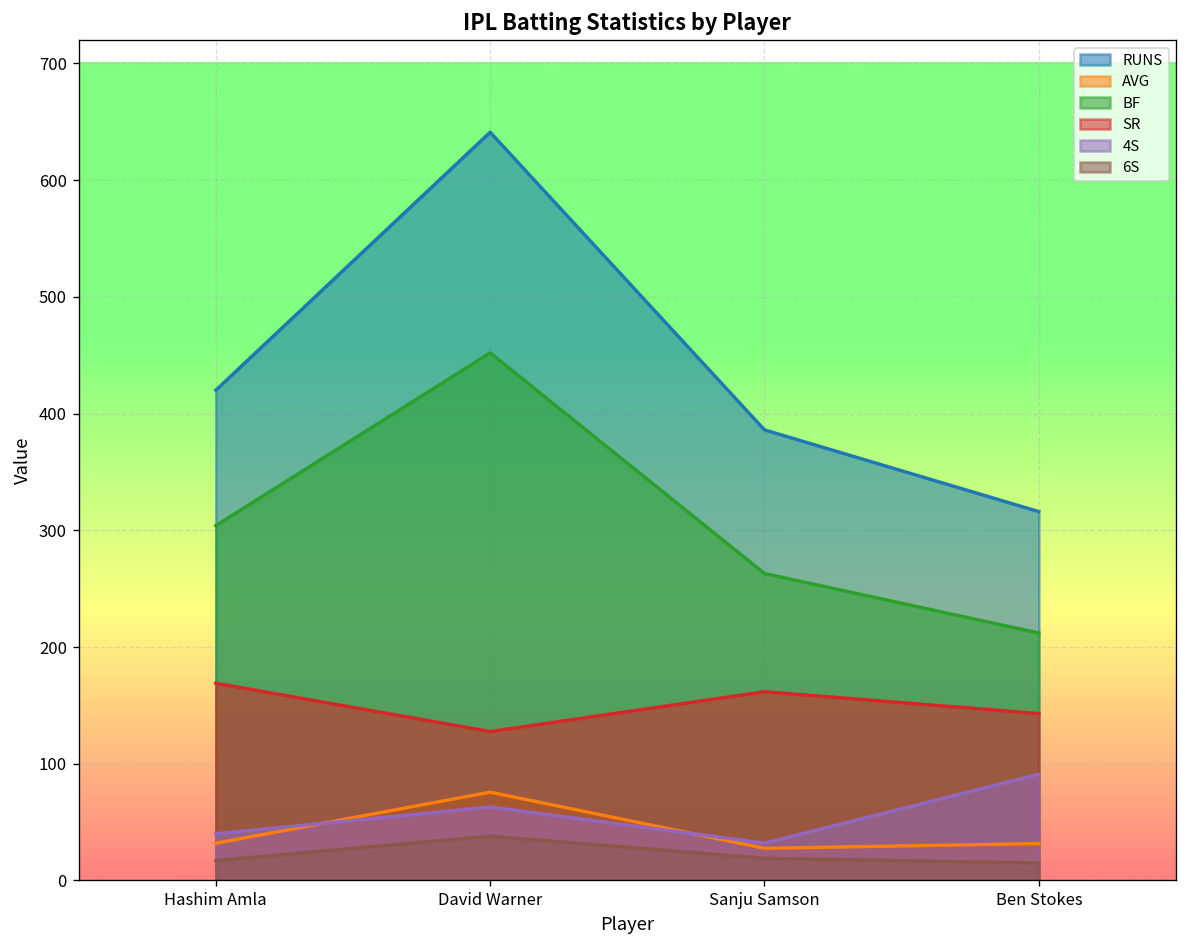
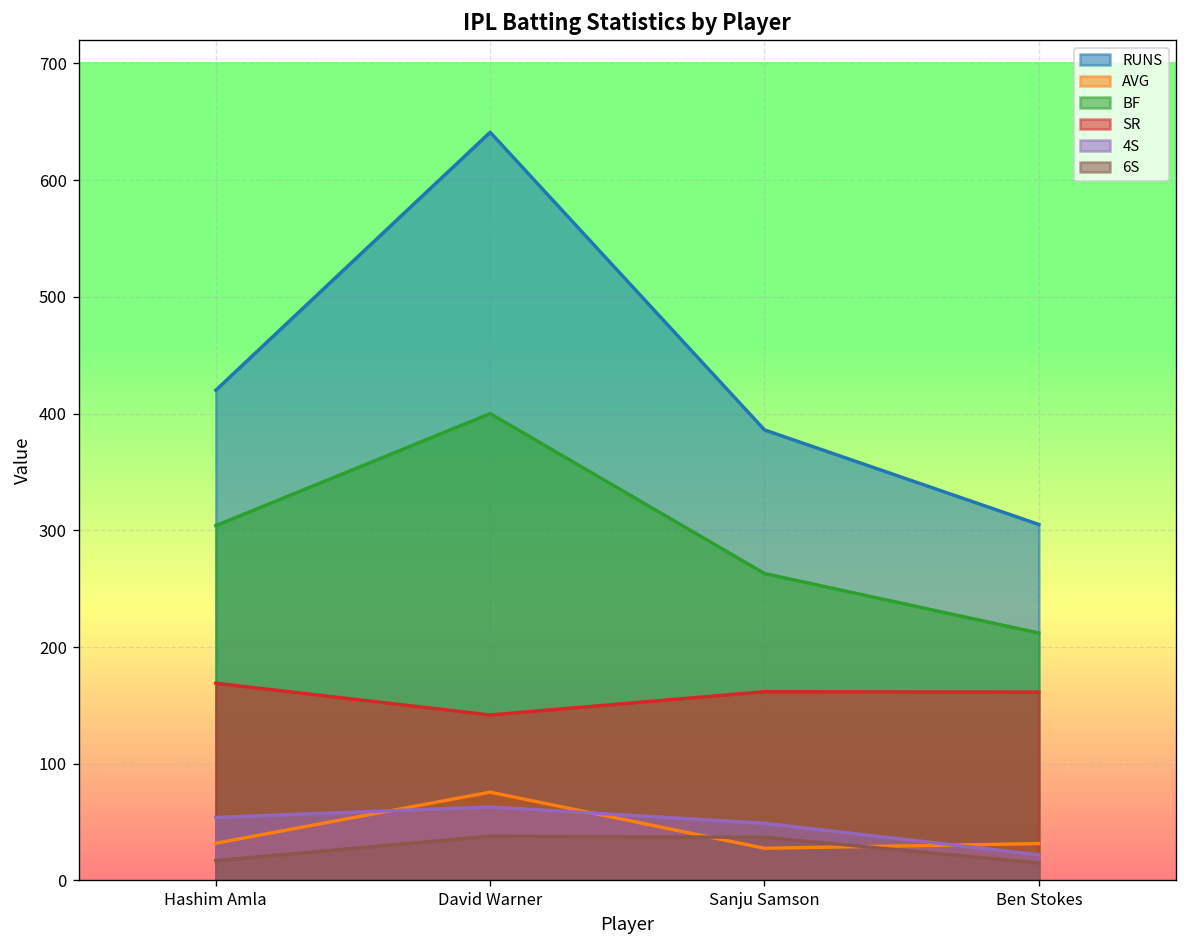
  {
    "RUNS": {
      "Hashim Amla": 420,
      "David Warner": 640,
      "Sanju Samson": 390,
-     "Ben Stokes": 320
+     "Ben Stokes": 310
    },
    "AVG": {
      "Hashim Amla": 30,
      "David Warner": 80,
      "Sanju Samson": 30,
      "Ben Stokes": 30
    },
    "BF": {
      "Hashim Amla": 300,
-     "David Warner": 450,
+     "David Warner": 400,
      "Sanju Samson": 260,
      "Ben Stokes": 210
    },
    "SR": {
      "Hashim Amla": 170,
-     "David Warner": 130,
+     "David Warner": 140,
      "Sanju Samson": 160,
-     "Ben Stokes": 140
+     "Ben Stokes": 160
    },
    "4S": {
-     "Hashim Amla": 40,
+     "Hashim Amla": 50,
      "David Warner": 60,
-     "Sanju Samson": 30,
-     "Ben Stokes": 90
+     "Sanju Samson": 50,
+     "Ben Stokes": 20
    },
    "6S": {
      "Hashim Amla": 20,
      "David Warner": 40,
-     "Sanju Samson": 20,
+     "Sanju Samson": 40,
      "Ben Stokes": 20
    }
  }
